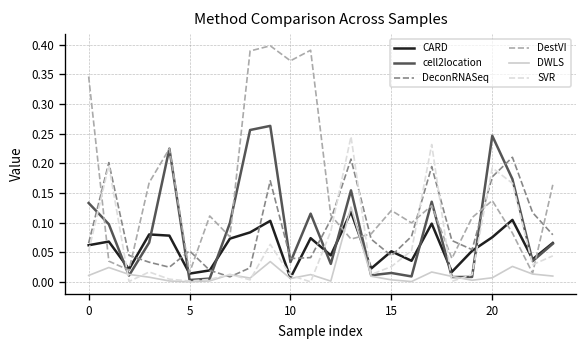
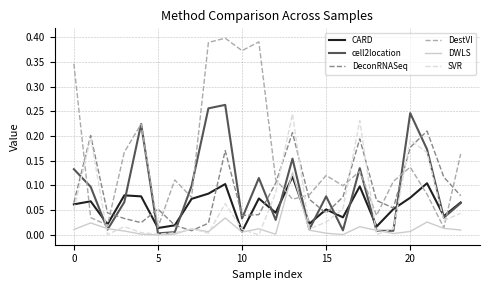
  {
    "CARD": {
      "15": 0.05,
      "20": 0.08
    },
    "cell2location": {
      "0": 0.13,
      "10": 0.03,
-     "15": 0.01,
+     "15": 0.08,
      "20": 0.25
    }
  }
